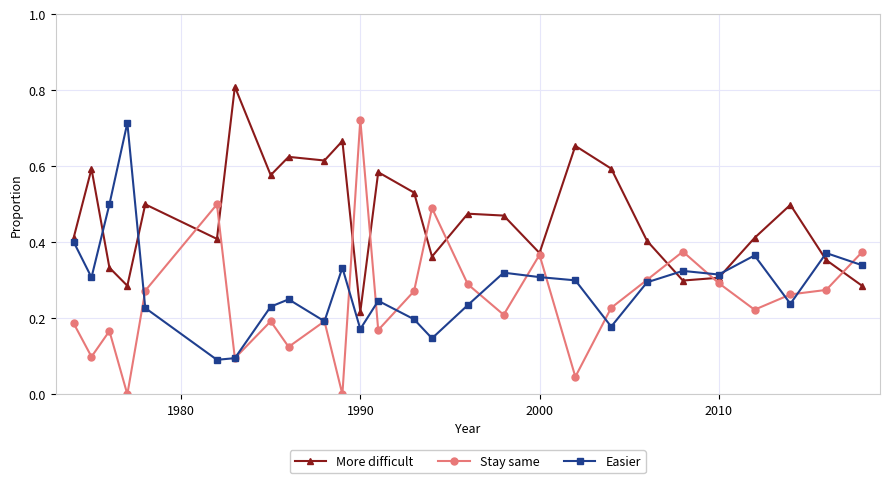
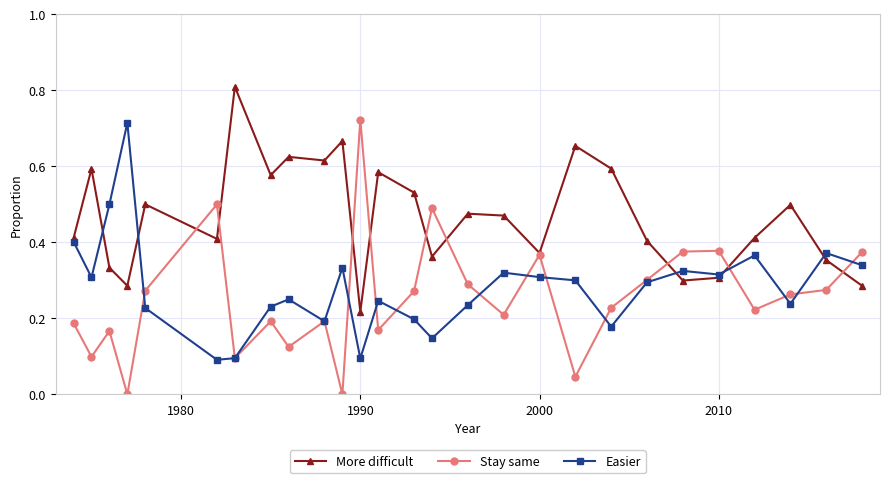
  {
    "More difficult": {
      "1990": 0.22,
      "2010": 0.31
    },
    "Stay same": {
      "1990": 0.72,
-     "2010": 0.29
+     "2010": 0.38
    },
    "Easier": {
-     "1990": 0.17,
+     "1990": 0.09,
      "2000": 0.31,
      "2010": 0.32
    }
  }
